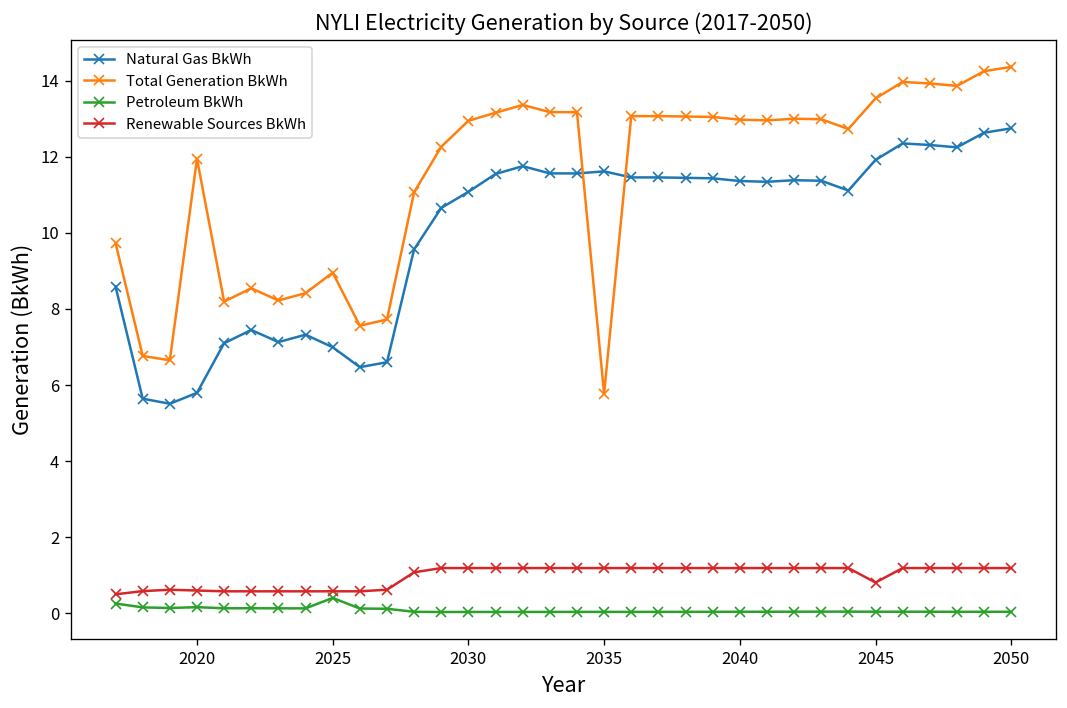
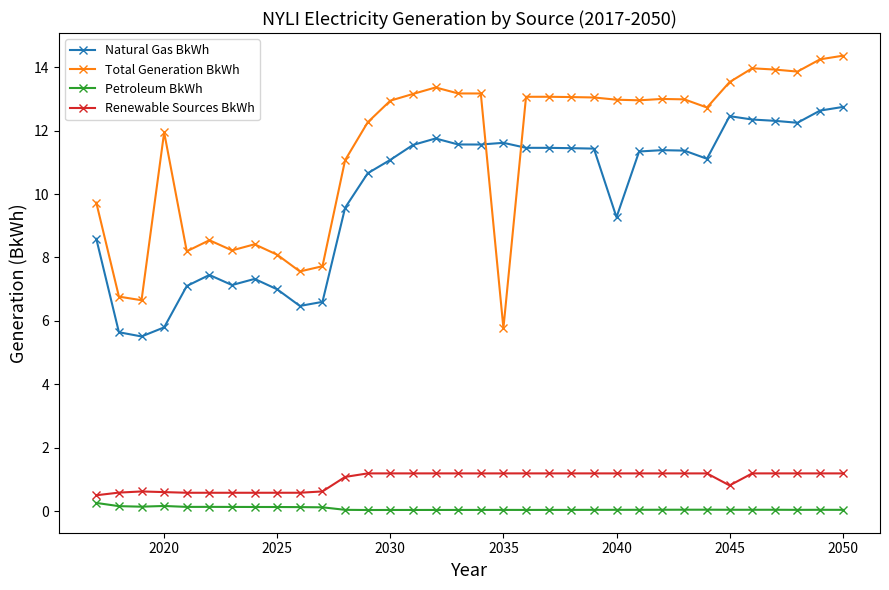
  {
    "Natural Gas BkWh": {
      "2020": 5.8,
      "2025": 7.0,
      "2030": 11.1,
      "2035": 11.6,
-     "2040": 11.4,
-     "2045": 11.9,
+     "2040": 9.3,
+     "2045": 12.5,
      "2050": 12.7
    },
    "Total Generation BkWh": {
      "2020": 11.9,
-     "2025": 9.0,
+     "2025": 8.1,
      "2030": 12.9,
      "2035": 5.8,
      "2040": 13.0,
      "2045": 13.5,
      "2050": 14.4
    },
    "Petroleum BkWh": {
      "2020": 0.2,
-     "2025": 0.4,
+     "2025": 0.1,
      "2030": 0.0,
      "2035": 0.0,
      "2040": 0.0,
      "2045": 0.0,
      "2050": 0.0
    },
    "Renewable Sources BkWh": {
      "2020": 0.6,
      "2025": 0.6,
      "2030": 1.2,
      "2035": 1.2,
      "2040": 1.2,
      "2045": 0.8,
      "2050": 1.2
    }
  }
